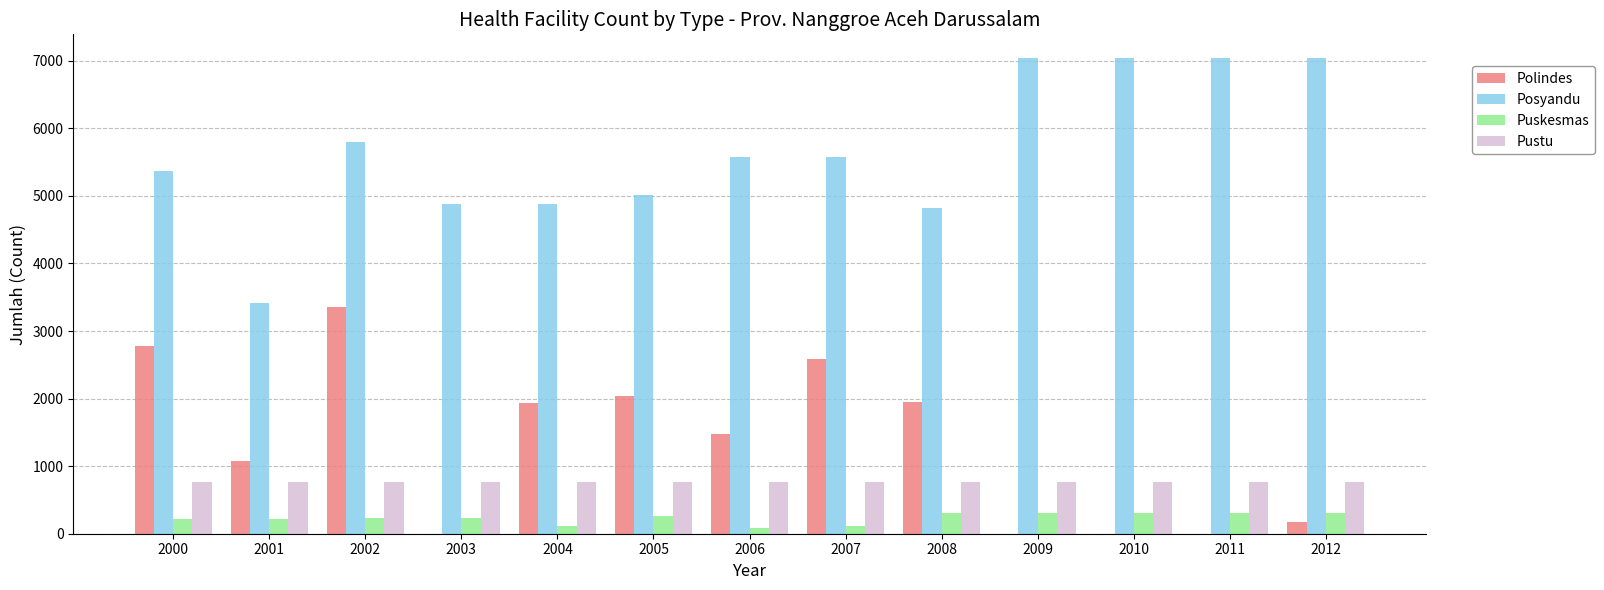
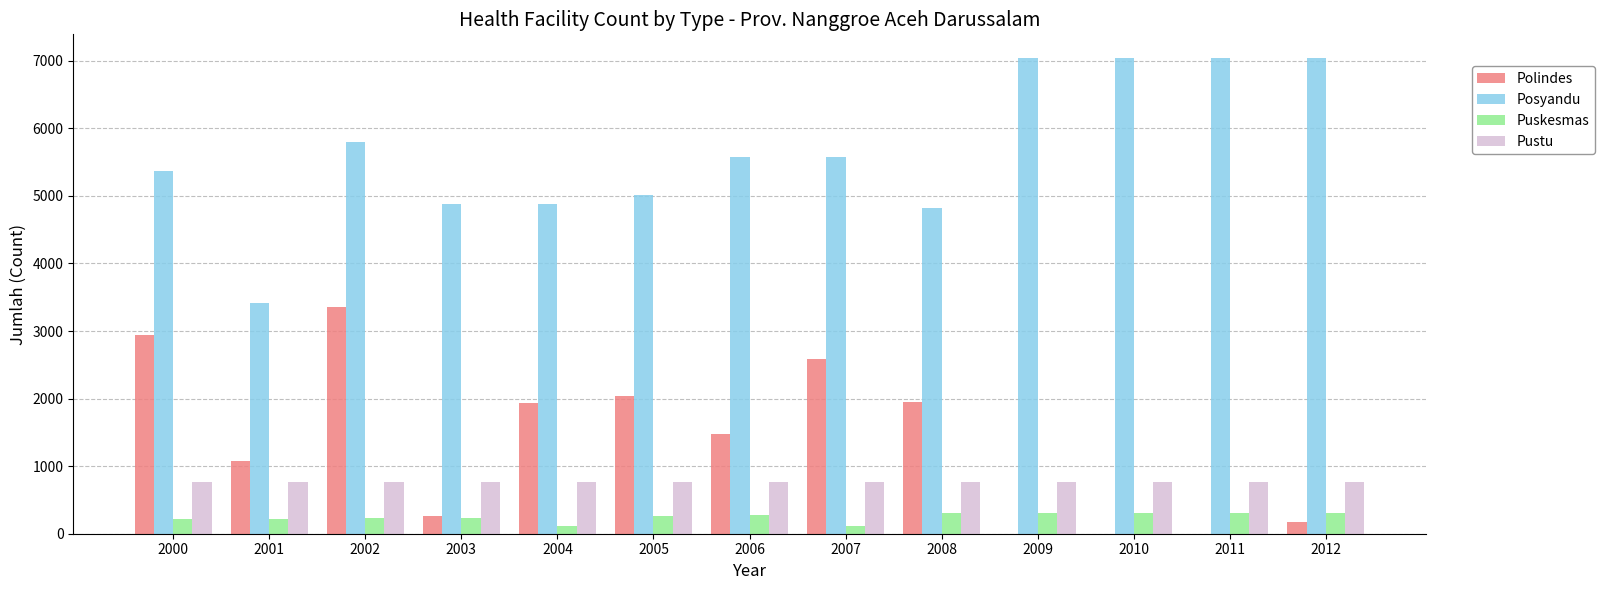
  {
    "Polindes": {
-     "2000": 2800,
+     "2000": 2900,
      "2001": 1100,
      "2002": 3400,
-     "2003": 0,
+     "2003": 300,
      "2004": 1900,
      "2005": 2000,
      "2006": 1500,
      "2007": 2600,
      "2008": 2000,
      "2009": 0,
      "2010": 0,
      "2011": 0,
      "2012": 200
    },
    "Posyandu": {
      "2000": 5400,
      "2001": 3400,
      "2002": 5800,
      "2003": 4900,
      "2004": 4900,
      "2005": 5000,
      "2006": 5600,
      "2007": 5600,
      "2008": 4800,
      "2009": 7000,
      "2010": 7000,
      "2011": 7000,
      "2012": 7000
    },
    "Puskesmas": {
      "2000": 200,
      "2001": 200,
      "2002": 200,
      "2003": 200,
      "2004": 100,
      "2005": 300,
-     "2006": 100,
+     "2006": 300,
      "2007": 100,
      "2008": 300,
      "2009": 300,
      "2010": 300,
      "2011": 300,
      "2012": 300
    },
    "Pustu": {
      "2000": 800,
      "2001": 800,
      "2002": 800,
      "2003": 800,
      "2004": 800,
      "2005": 800,
      "2006": 800,
      "2007": 800,
      "2008": 800,
      "2009": 800,
      "2010": 800,
      "2011": 800,
      "2012": 800
    }
  }
